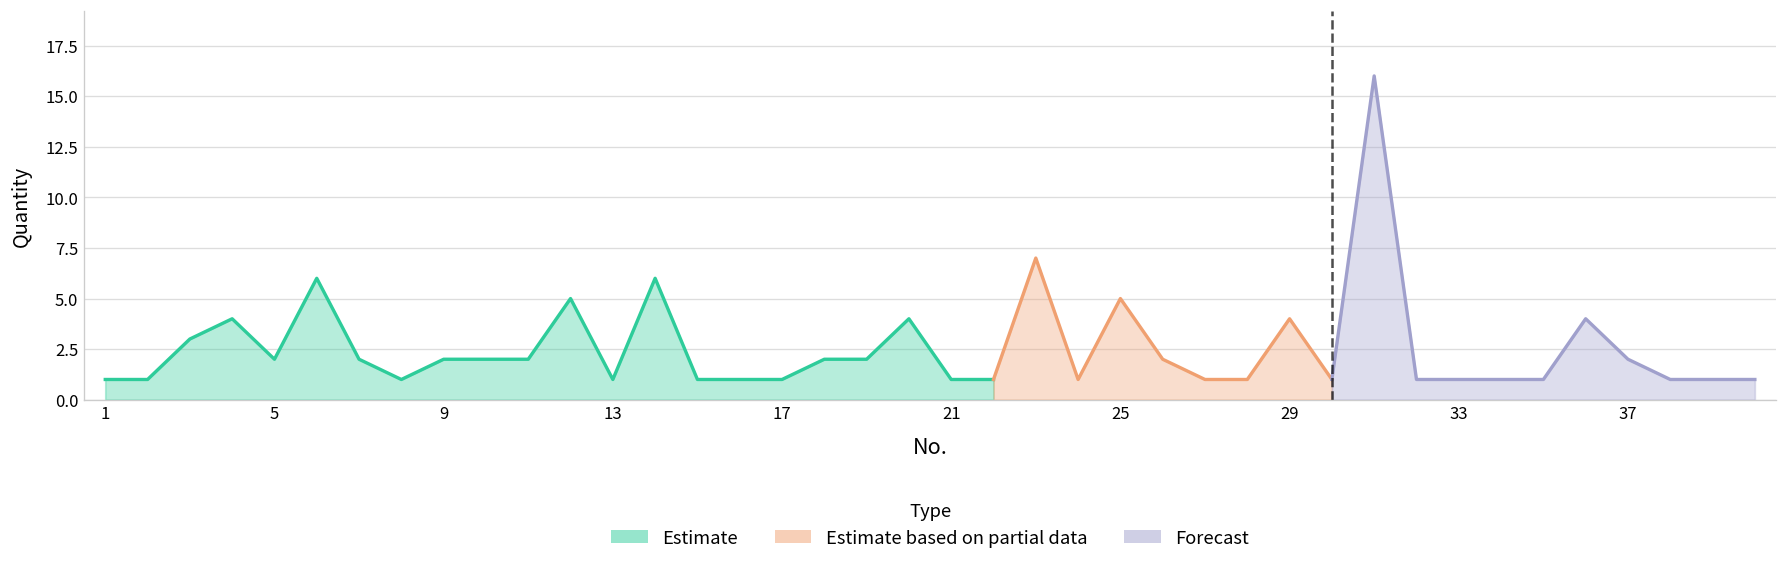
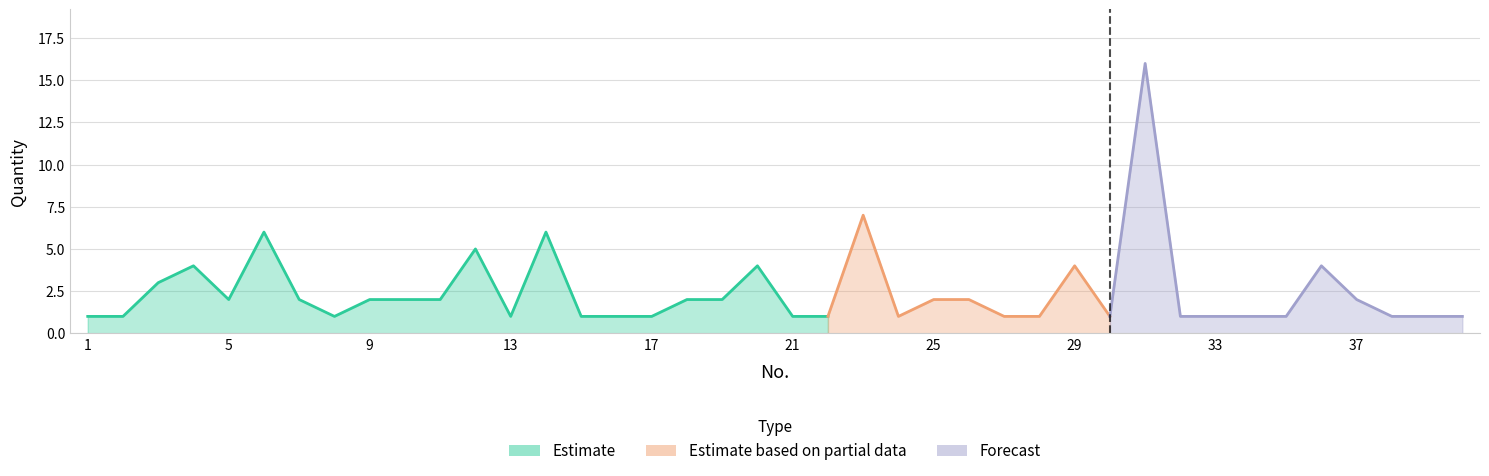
  {
    "Estimate": {
      "1": 1,
      "5": 2,
      "9": 2,
      "13": 1,
      "17": 1,
      "21": 1
    },
    "Estimate based on partial data": {
-     "25": 5,
+     "25": 2,
      "29": 4
    },
    "Forecast": {
      "33": 1,
      "37": 2
    }
  }
